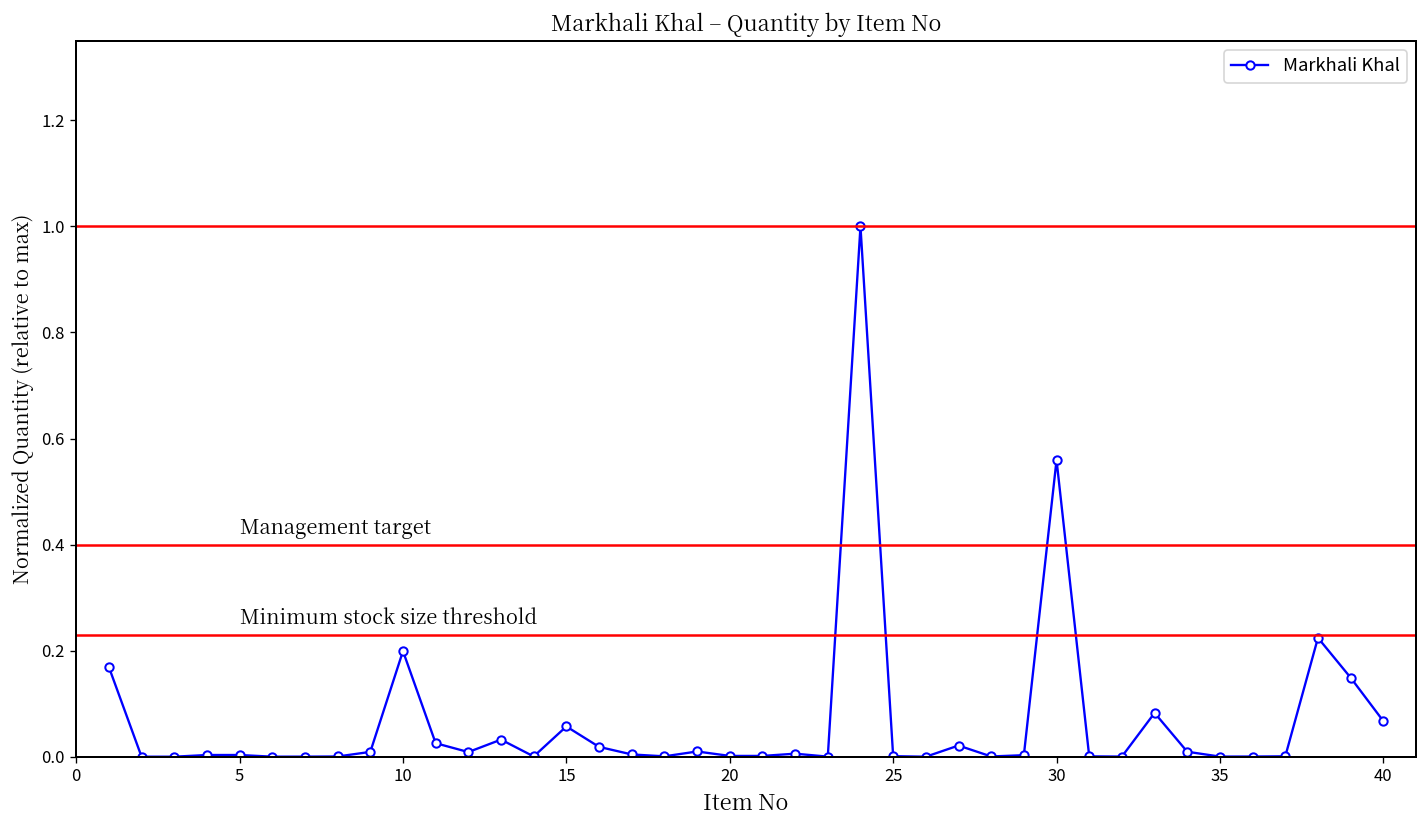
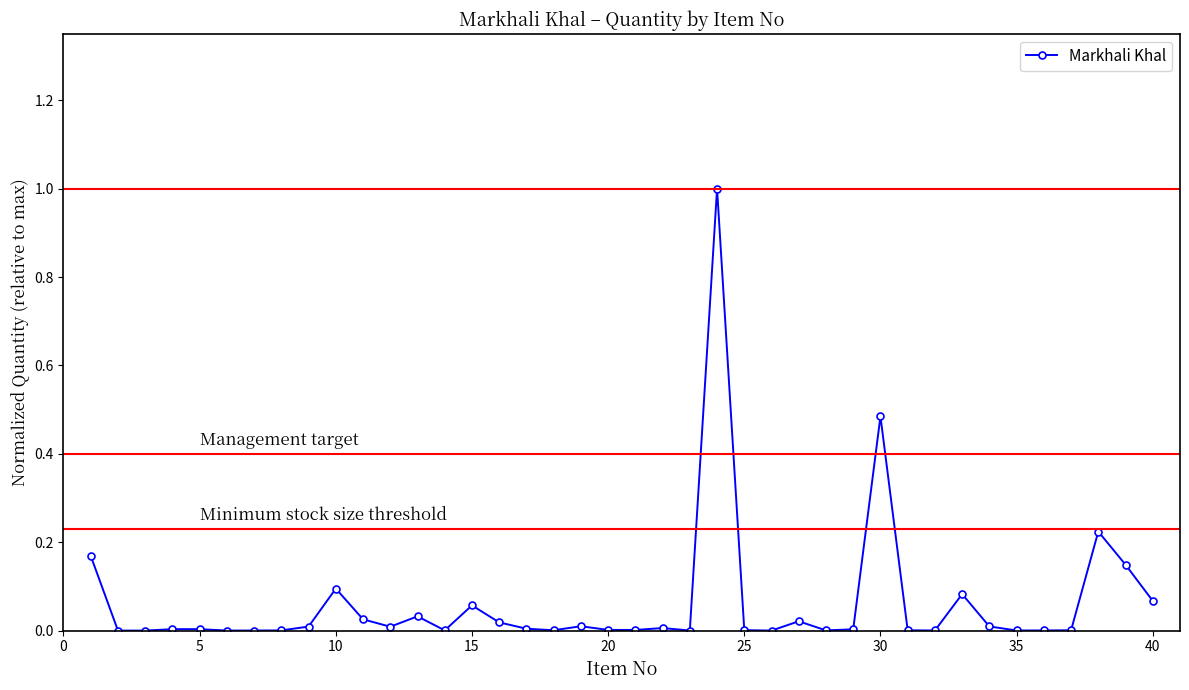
  {
    "5": 0.00,
-   "10": 0.20,
+   "10": 0.10,
    "15": 0.06,
    "20": 0.00,
    "25": 0.00,
-   "30": 0.56,
+   "30": 0.48,
    "35": 0.00,
    "40": 0.07
  }
